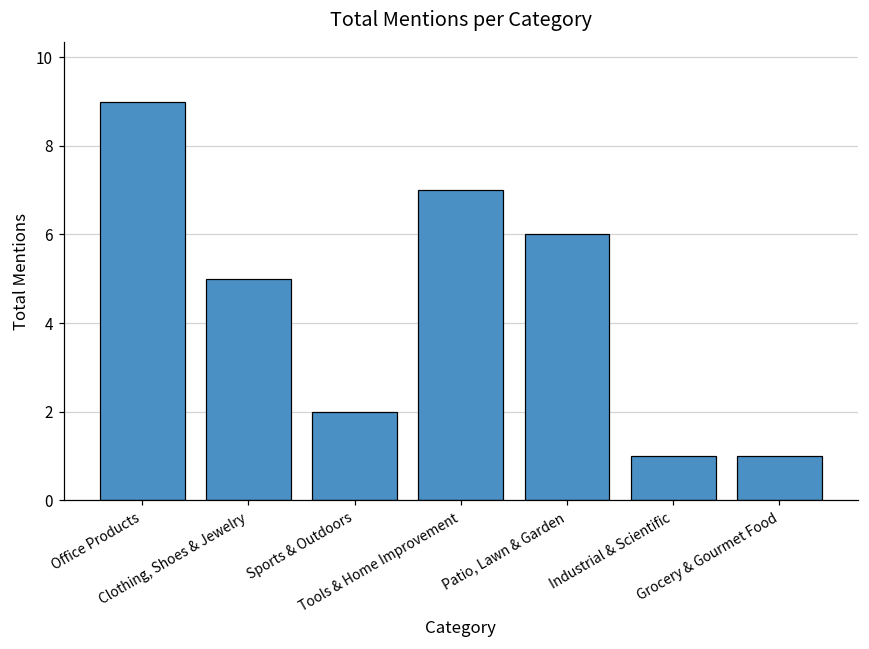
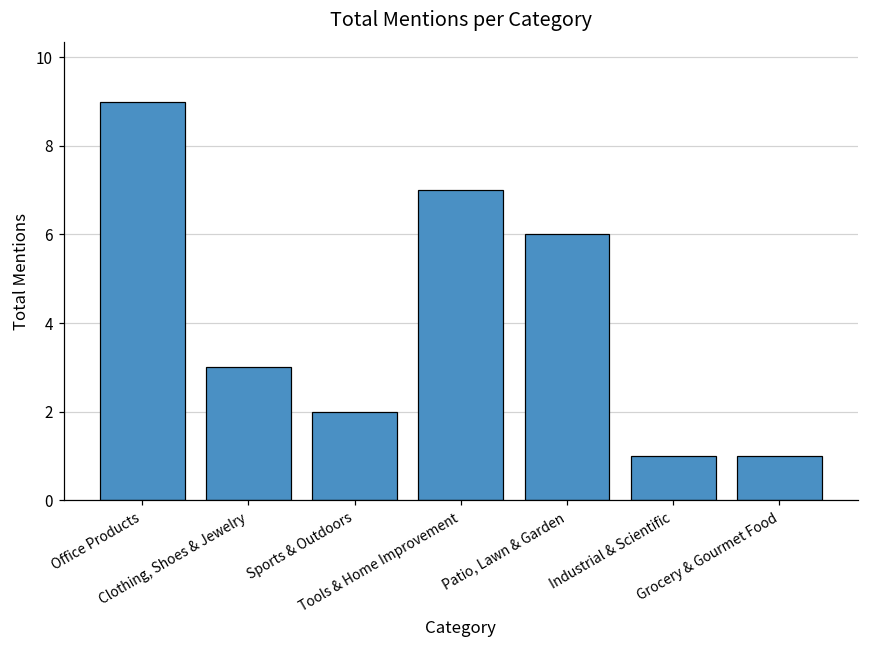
  {
    "Office Products": 9,
-   "Clothing, Shoes & Jewelry": 5,
+   "Clothing, Shoes & Jewelry": 3,
    "Sports & Outdoors": 2,
    "Tools & Home Improvement": 7,
    "Patio, Lawn & Garden": 6,
    "Industrial & Scientific": 1,
    "Grocery & Gourmet Food": 1
  }
